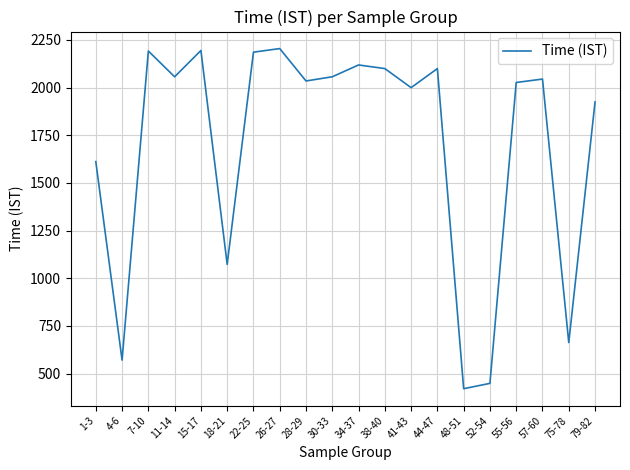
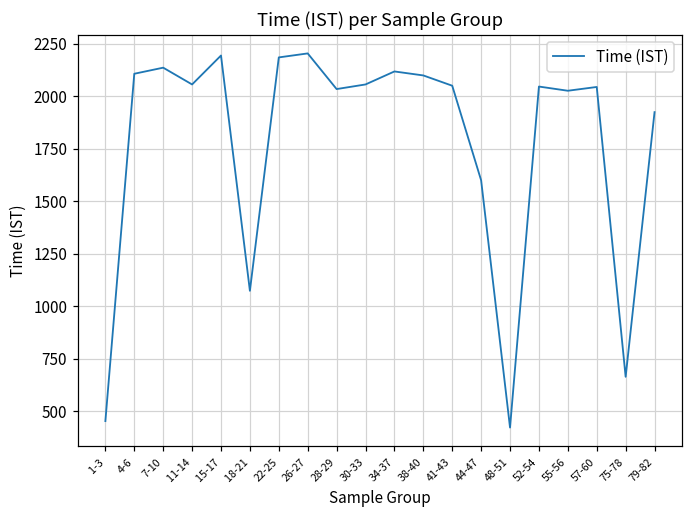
  {
-   "1-3": 1610,
-   "4-6": 570,
-   "7-10": 2190,
+   "1-3": 450,
+   "4-6": 2110,
+   "7-10": 2140,
    "11-14": 2060,
    "15-17": 2200,
    "18-21": 1070,
    "22-25": 2190,
    "26-27": 2210,
    "28-29": 2040,
    "30-33": 2060,
    "34-37": 2120,
    "38-40": 2100,
-   "41-43": 2000,
-   "44-47": 2100,
+   "41-43": 2050,
+   "44-47": 1600,
    "48-51": 420,
-   "52-54": 450,
+   "52-54": 2050,
    "55-56": 2030,
    "57-60": 2050,
    "75-78": 660,
    "79-82": 1930
  }
